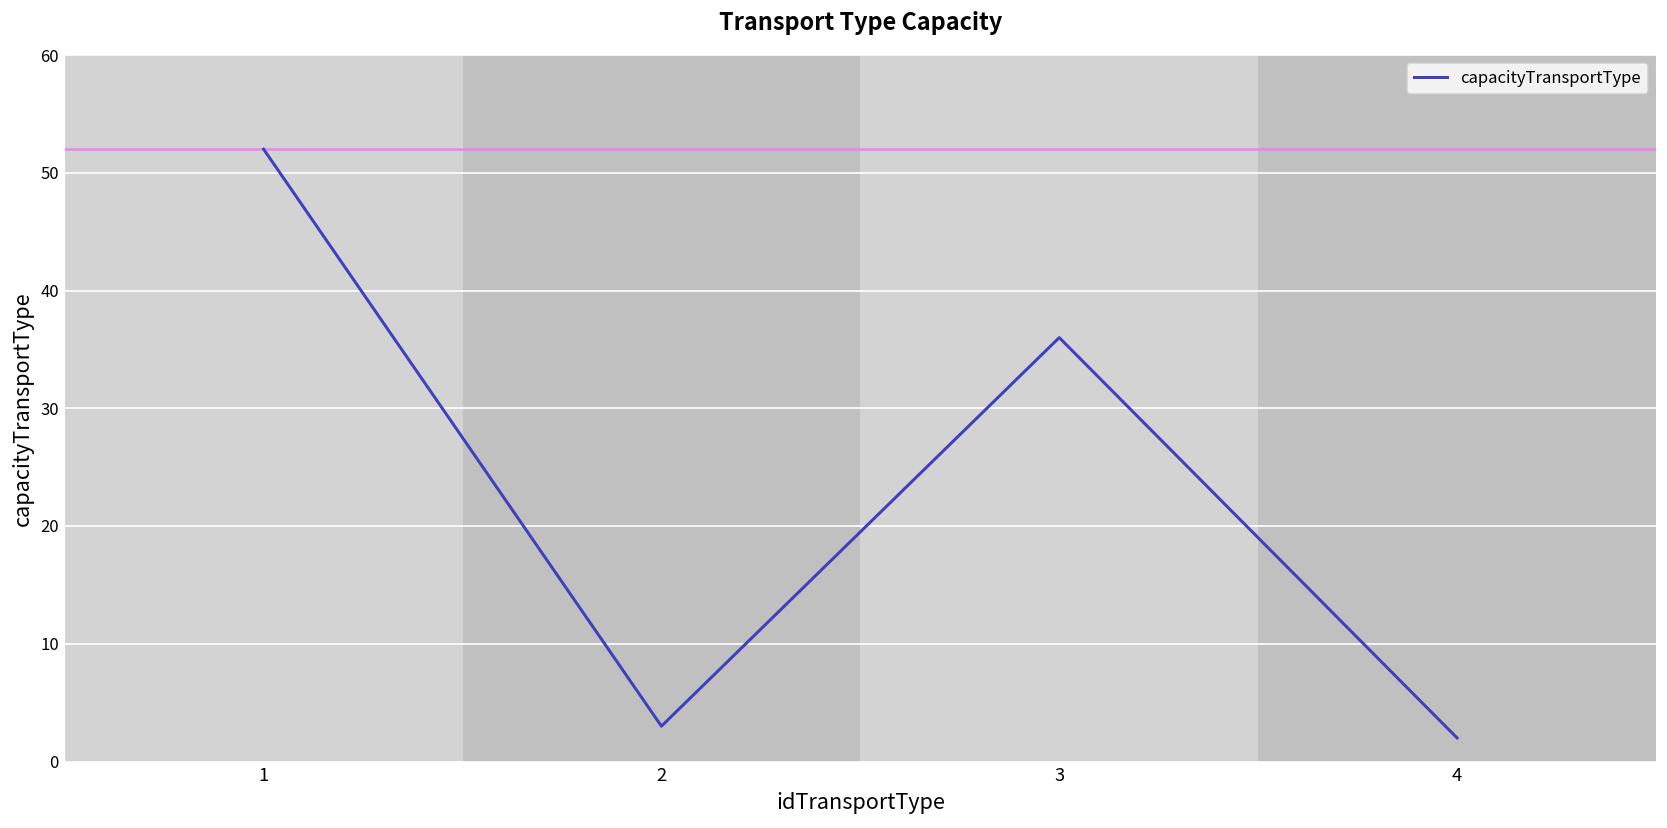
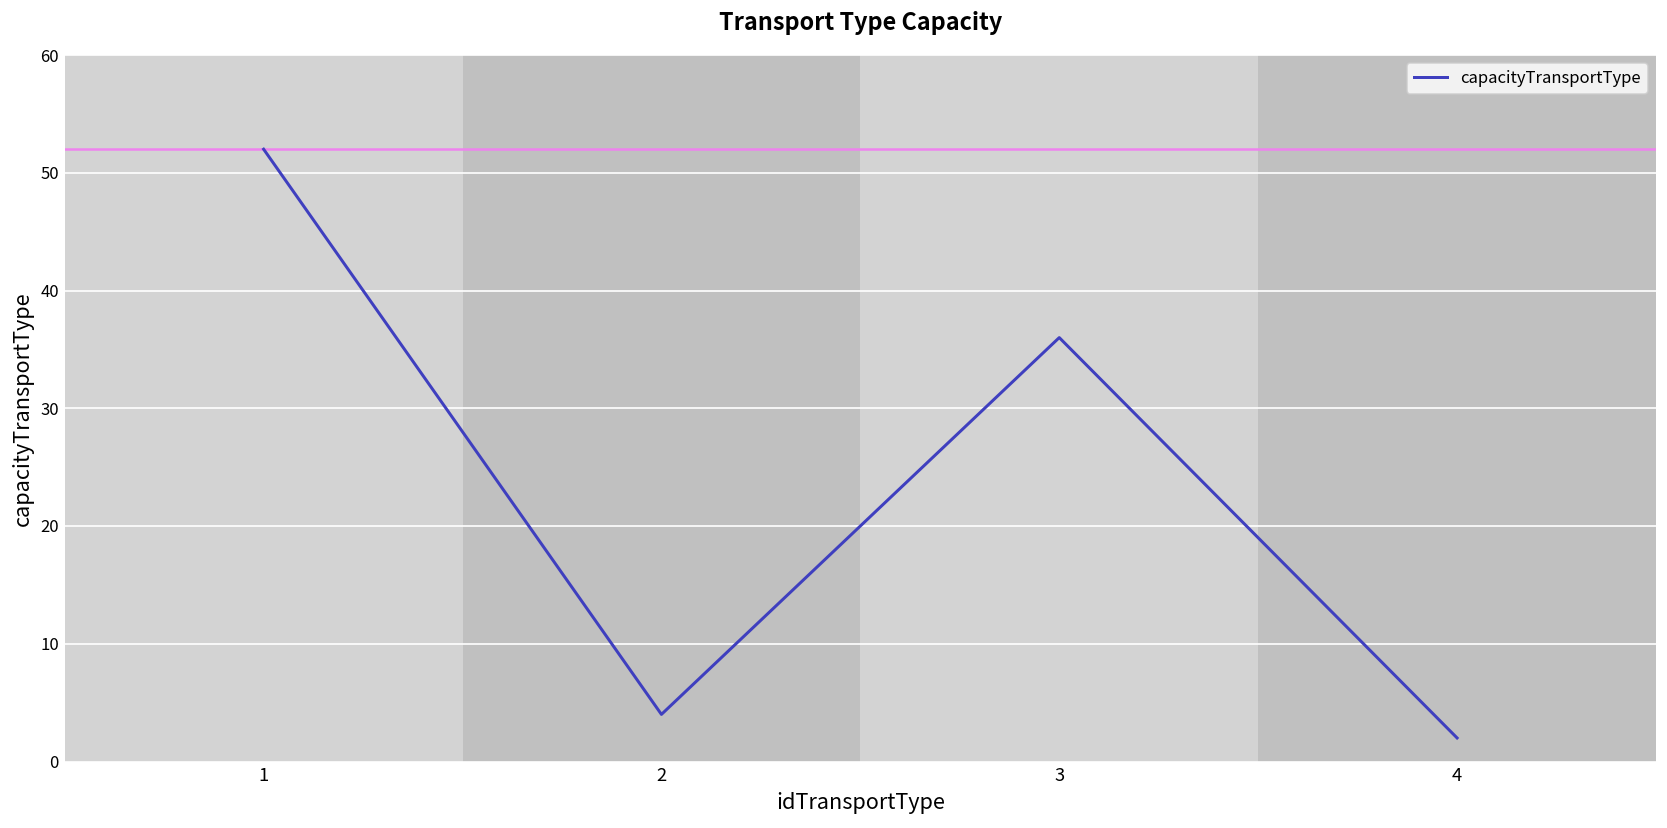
  {
    "1": 52,
-   "2": 3,
+   "2": 4,
    "3": 36,
    "4": 2
  }
